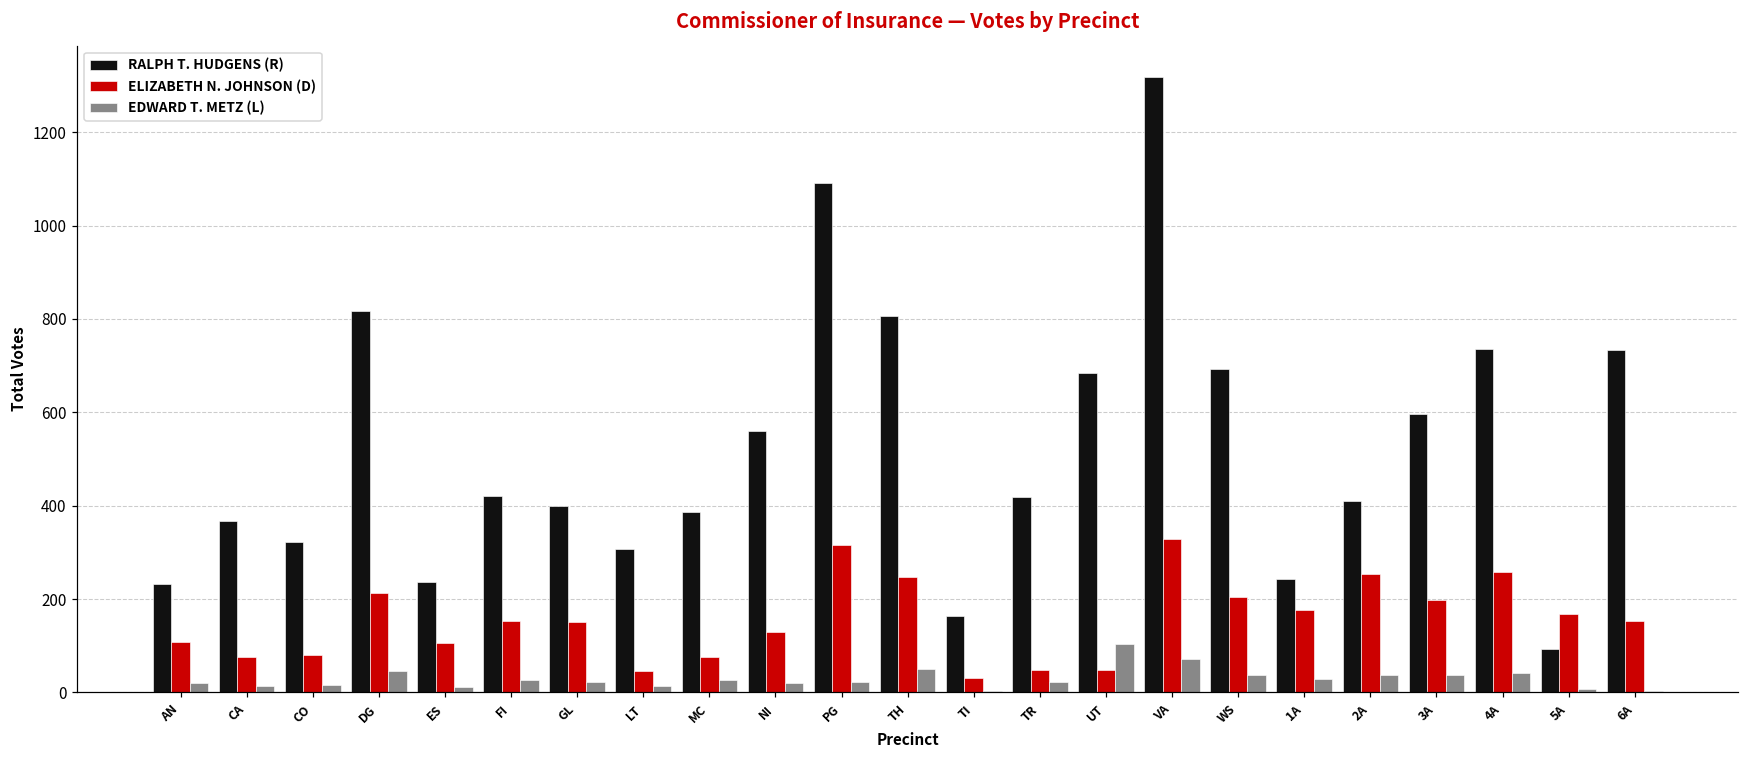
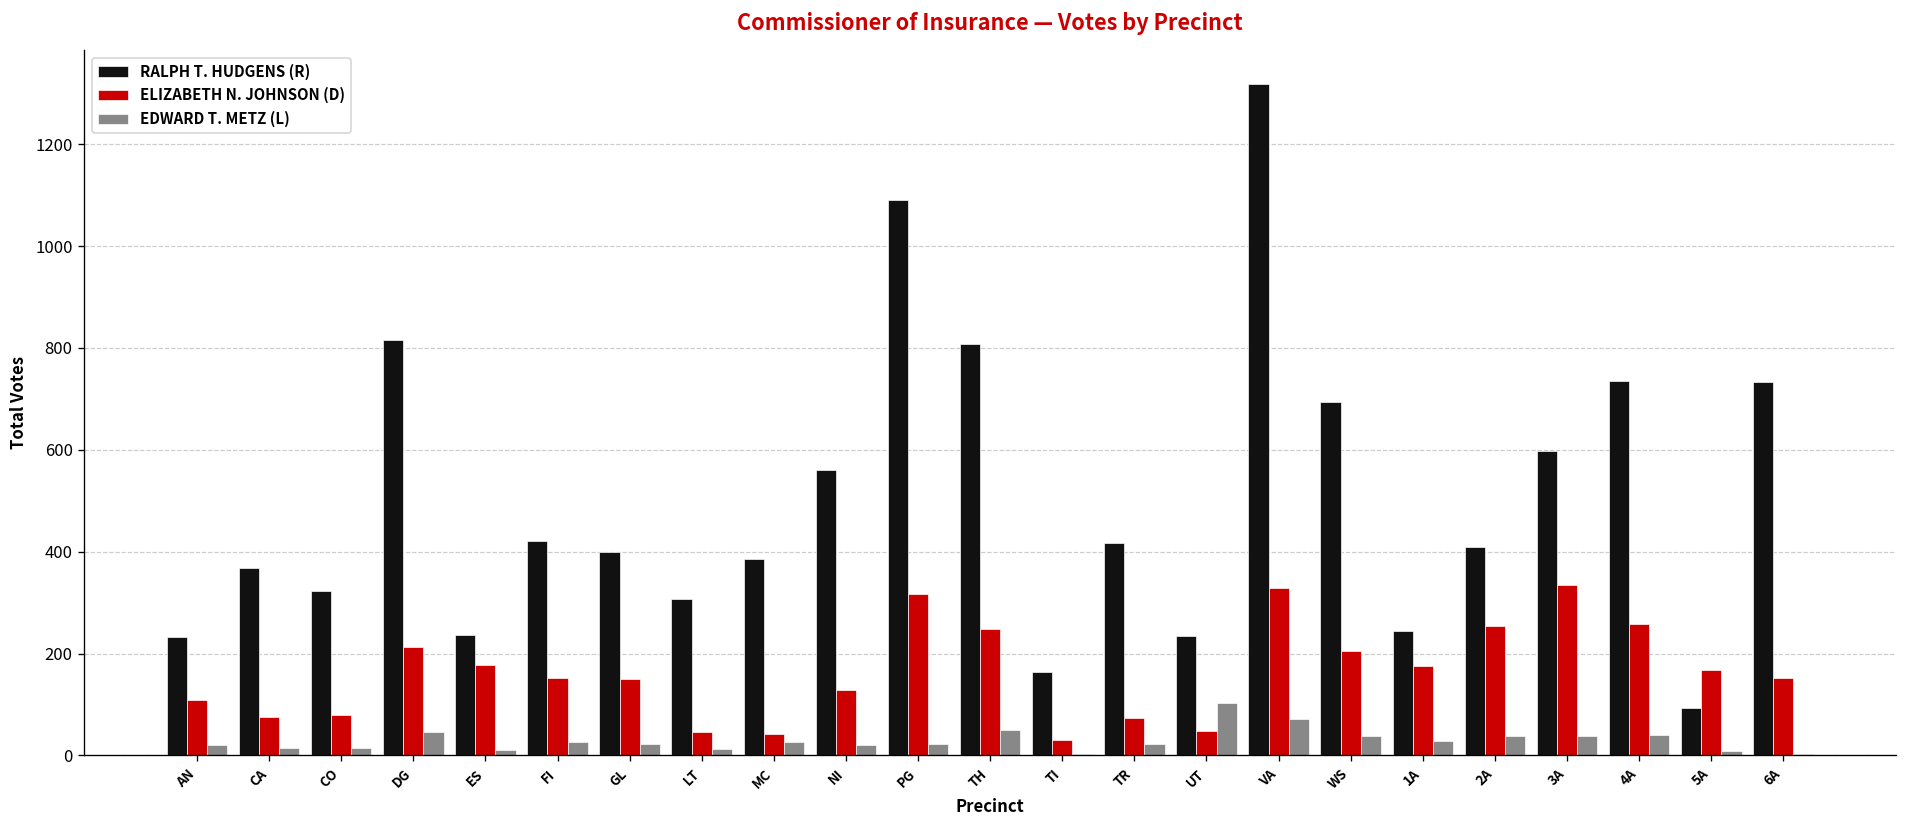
  {
    "RALPH T. HUDGENS (R)": {
      "AN": 230,
      "CA": 370,
      "CO": 320,
      "DG": 820,
      "ES": 240,
      "FI": 420,
      "GL": 400,
      "LT": 310,
      "MC": 390,
      "NI": 560,
      "PG": 1090,
      "TH": 810,
      "TI": 160,
      "TR": 420,
-     "UT": 690,
+     "UT": 230,
      "VA": 1320,
      "WS": 690,
      "1A": 240,
      "2A": 410,
      "3A": 600,
      "4A": 740,
      "5A": 90,
      "6A": 730
    },
    "ELIZABETH N. JOHNSON (D)": {
      "AN": 110,
      "CA": 80,
      "CO": 80,
      "DG": 210,
-     "ES": 110,
+     "ES": 180,
      "FI": 150,
      "GL": 150,
      "LT": 50,
-     "MC": 80,
+     "MC": 40,
      "NI": 130,
      "PG": 320,
      "TH": 250,
      "TI": 30,
-     "TR": 50,
+     "TR": 70,
      "UT": 50,
      "VA": 330,
      "WS": 210,
      "1A": 180,
      "2A": 250,
-     "3A": 200,
+     "3A": 340,
      "4A": 260,
      "5A": 170,
      "6A": 150
    },
    "EDWARD T. METZ (L)": {
      "AN": 20,
      "CA": 10,
      "CO": 20,
      "DG": 50,
      "ES": 10,
      "FI": 30,
      "GL": 20,
      "LT": 10,
      "MC": 30,
      "NI": 20,
      "PG": 20,
      "TH": 50,
      "TR": 20,
      "UT": 100,
      "VA": 70,
      "WS": 40,
      "1A": 30,
      "2A": 40,
      "3A": 40,
      "4A": 40,
      "5A": 10
    }
  }
